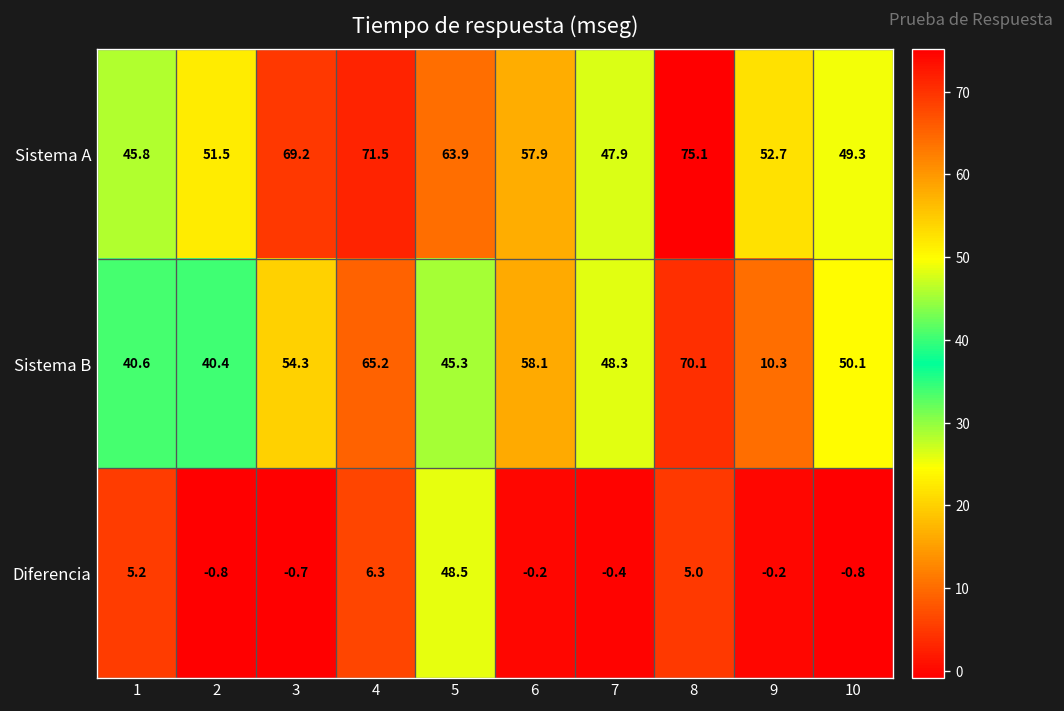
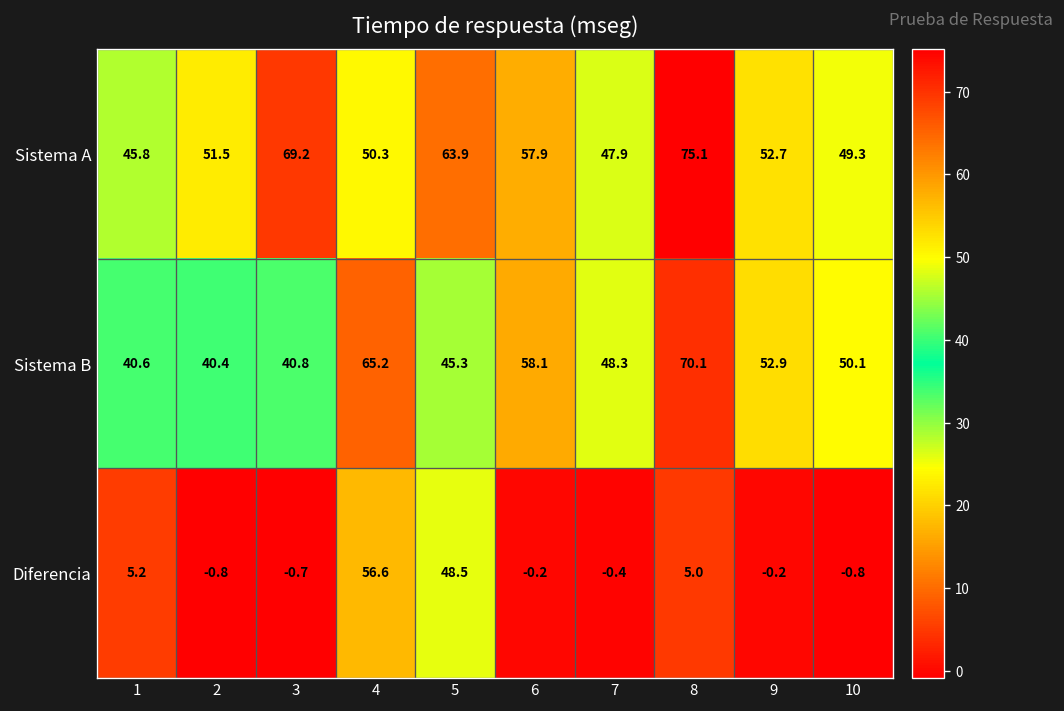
  {
    "Sistema A": {
      "1": 45.8,
      "2": 51.5,
      "3": 69.2,
-     "4": 71.5,
+     "4": 50.3,
      "5": 63.9,
      "6": 57.9,
      "7": 47.9,
      "8": 75.1,
      "9": 52.7,
      "10": 49.3
    },
    "Sistema B": {
      "1": 40.6,
      "2": 40.4,
-     "3": 54.3,
+     "3": 40.8,
      "4": 65.2,
      "5": 45.3,
      "6": 58.1,
      "7": 48.3,
      "8": 70.1,
-     "9": 10.3,
+     "9": 52.9,
      "10": 50.1
    },
    "Diferencia": {
      "1": 5.2,
      "2": -0.8,
      "3": -0.7,
-     "4": 6.3,
+     "4": 56.6,
      "5": 48.5,
      "6": -0.2,
      "7": -0.4,
      "8": 5.0,
      "9": -0.2,
      "10": -0.8
    }
  }
